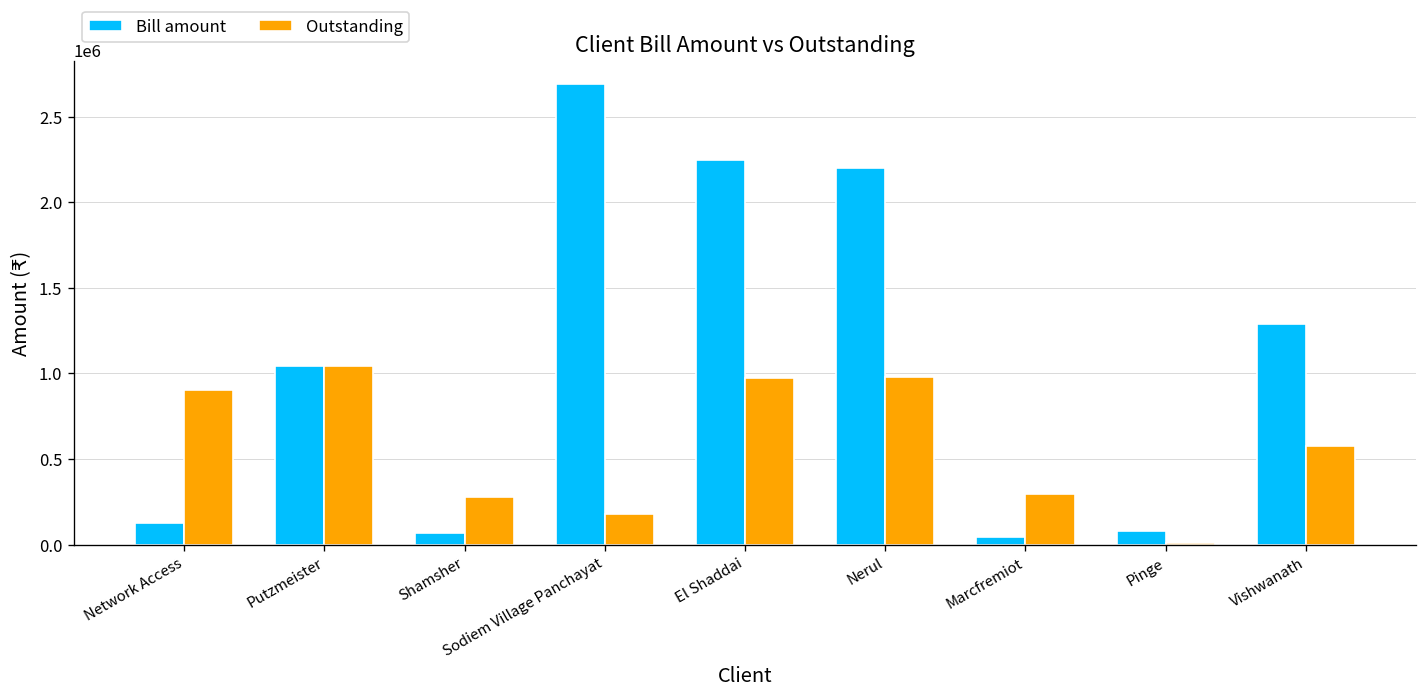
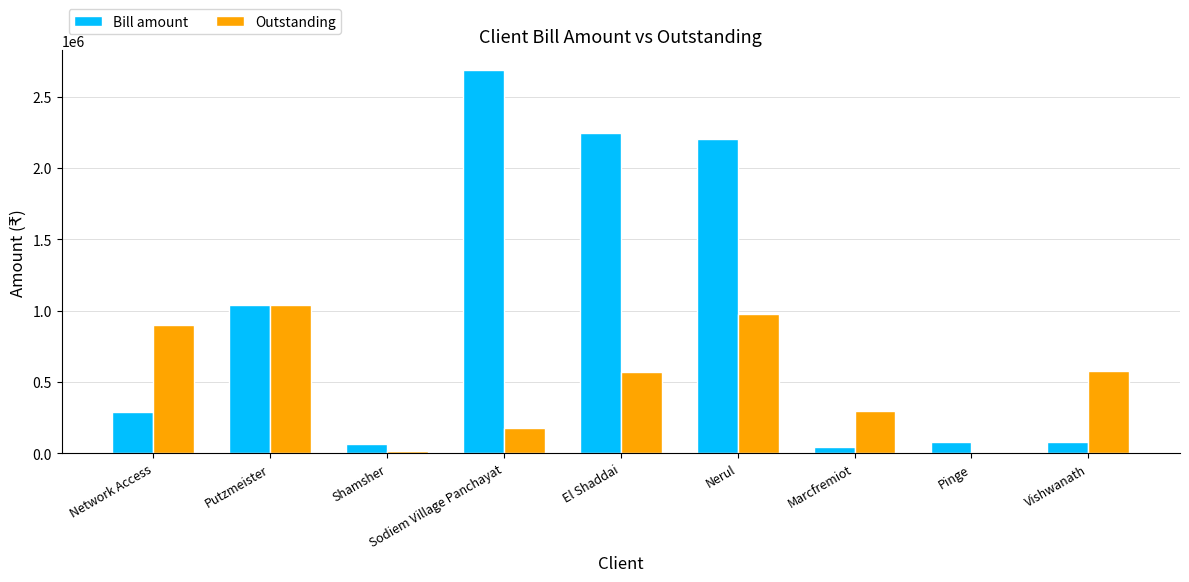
  {
    "Bill amount": {
-     "Network Access": 120000,
+     "Network Access": 290000,
      "Putzmeister": 1040000,
      "Shamsher": 60000,
      "Sodiem Village Panchayat": 2690000,
      "El Shaddai": 2250000,
      "Nerul": 2200000,
      "Marcfremiot": 40000,
      "Pinge": 80000,
-     "Vishwanath": 1290000
+     "Vishwanath": 80000
    },
    "Outstanding": {
      "Network Access": 900000,
      "Putzmeister": 1040000,
-     "Shamsher": 280000,
+     "Shamsher": 10000,
      "Sodiem Village Panchayat": 180000,
-     "El Shaddai": 970000,
+     "El Shaddai": 570000,
      "Nerul": 980000,
      "Marcfremiot": 290000,
      "Vishwanath": 580000
    }
  }
